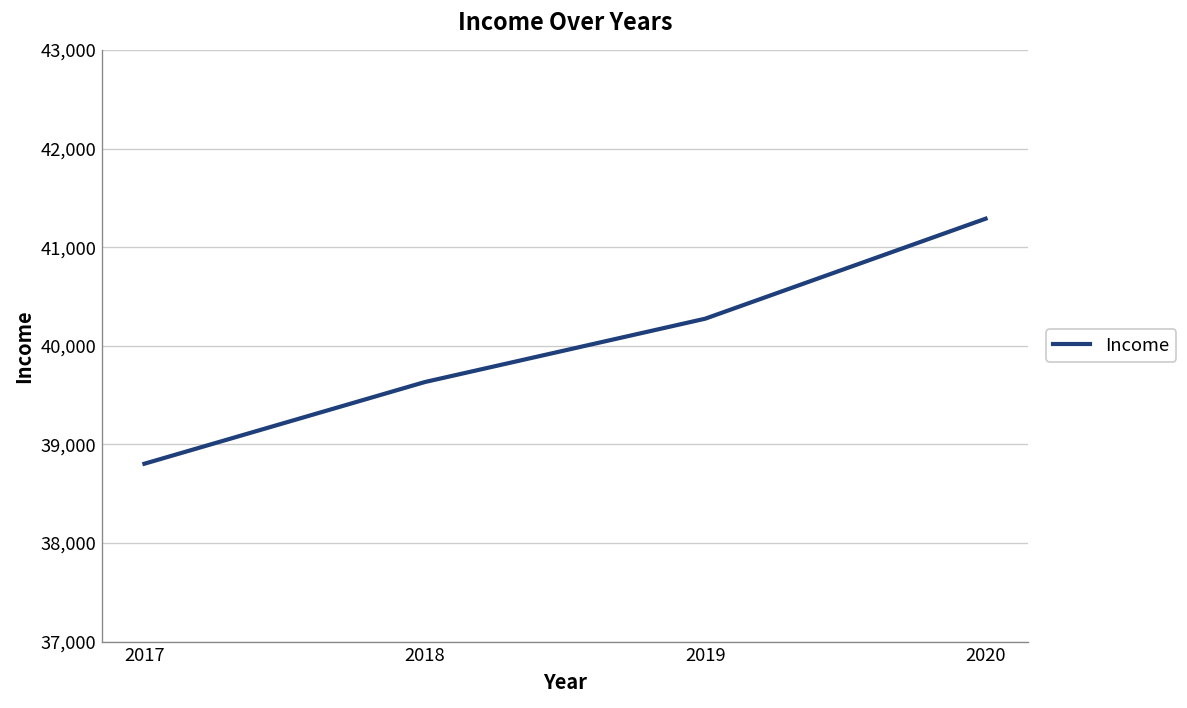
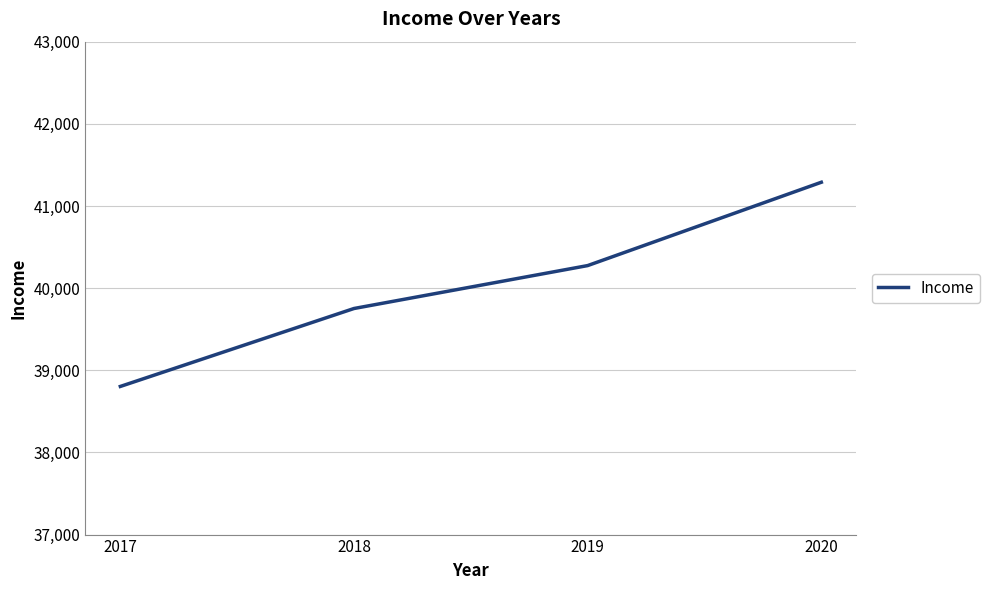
  {
    "2017": "38,800",
-   "2018": "39,600",
+   "2018": "39,800",
    "2019": "40,300",
    "2020": "41,300"
  }
